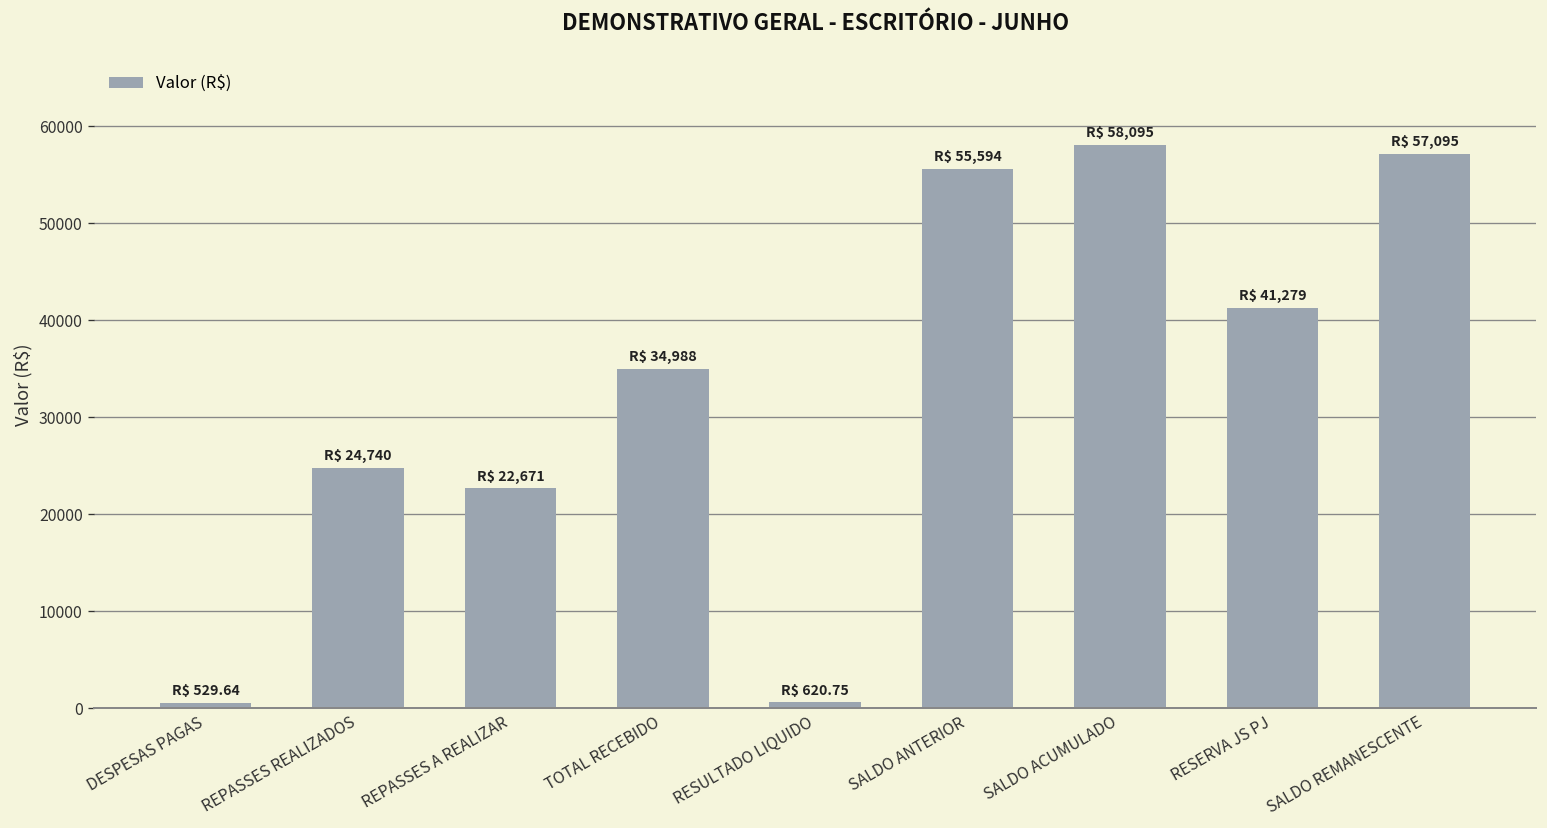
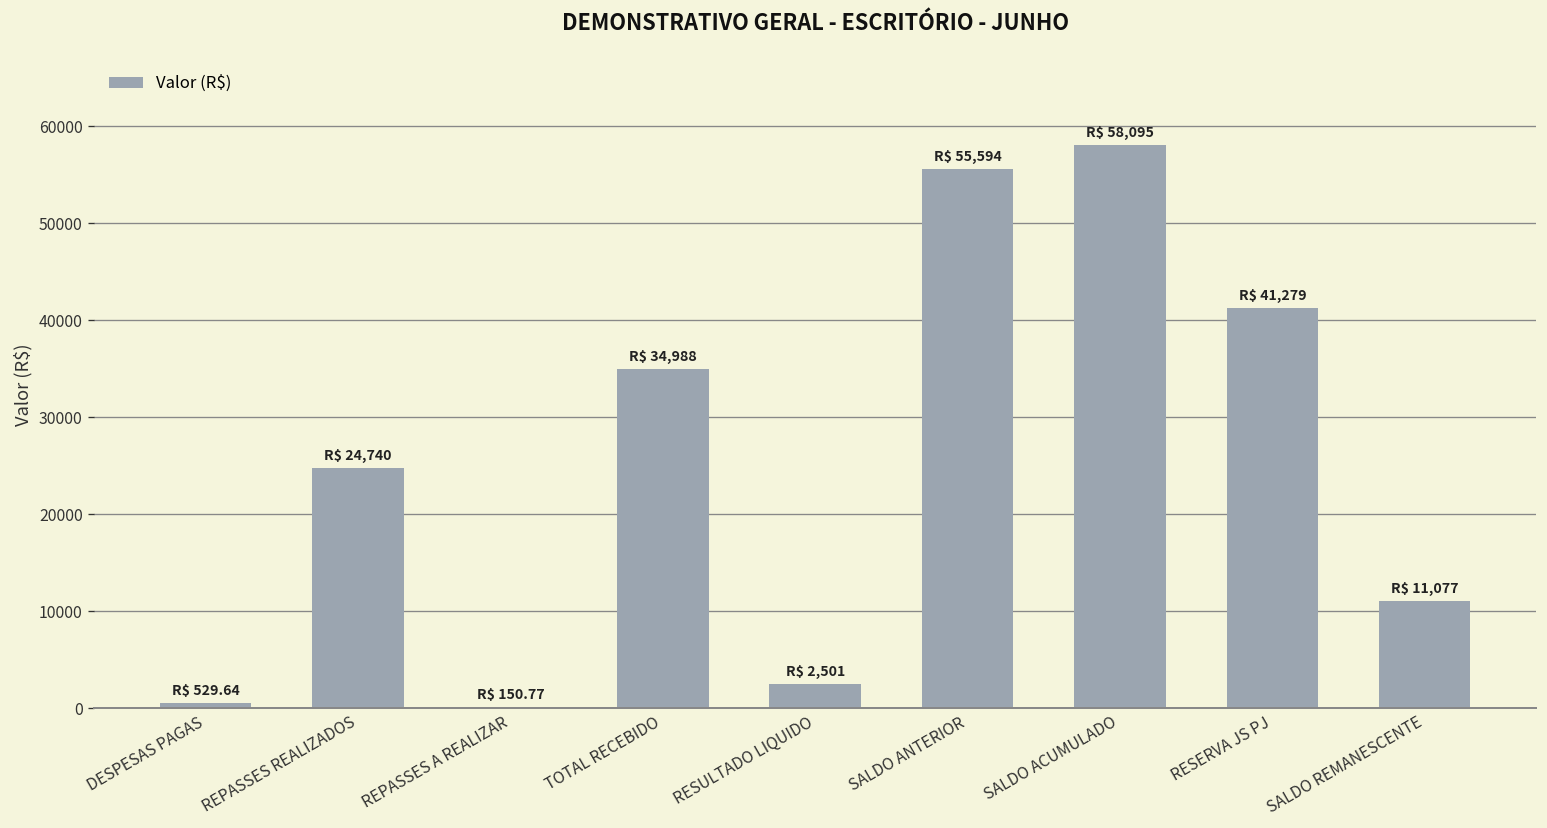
  {
    "DESPESAS PAGAS": "529.64",
    "REPASSES REALIZADOS": "24,740",
-   "REPASSES A REALIZAR": "22,671",
+   "REPASSES A REALIZAR": "150.77",
    "TOTAL RECEBIDO": "34,988",
-   "RESULTADO LIQUIDO": "620.75",
+   "RESULTADO LIQUIDO": "2,501",
    "SALDO ANTERIOR": "55,594",
    "SALDO ACUMULADO": "58,095",
    "RESERVA JS PJ": "41,279",
-   "SALDO REMANESCENTE": "57,095"
+   "SALDO REMANESCENTE": "11,077"
  }
